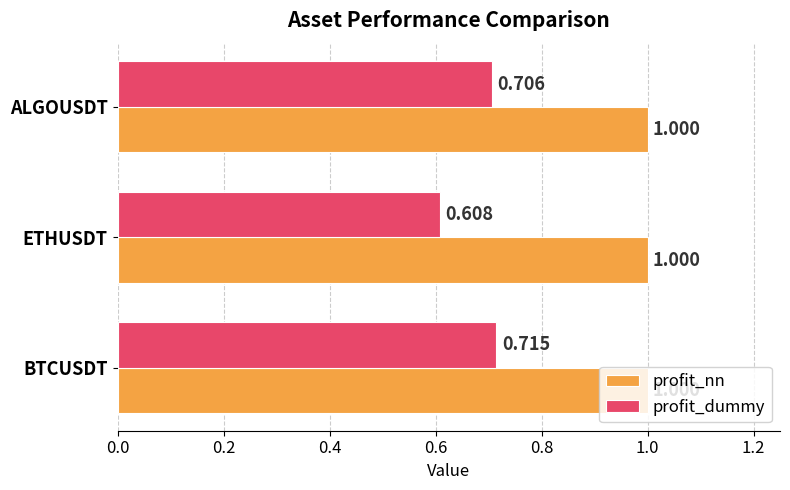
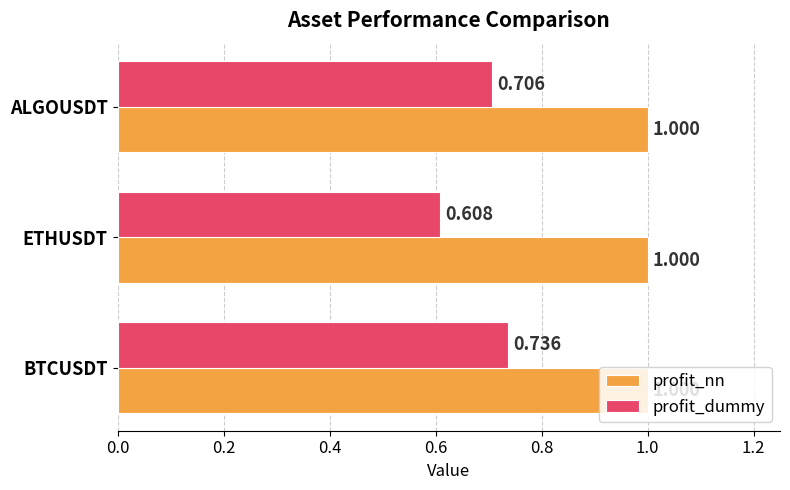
  {
    "profit_nn": {
      "ALGOUSDT": 1.000,
      "ETHUSDT": 1.000
    },
    "profit_dummy": {
      "ALGOUSDT": 0.706,
      "ETHUSDT": 0.608,
-     "BTCUSDT": 0.715
+     "BTCUSDT": 0.736
    }
  }
